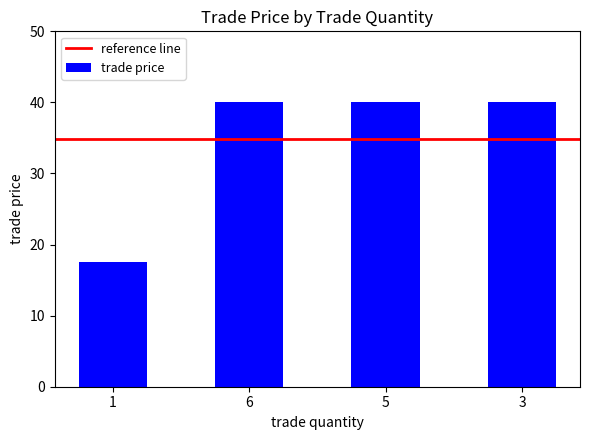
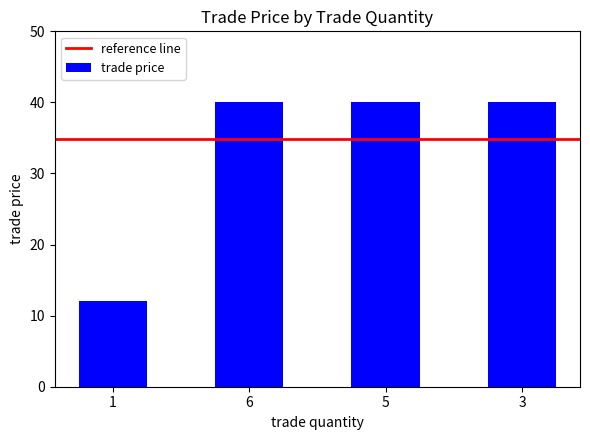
  {
-   "1": 18,
+   "1": 12,
    "6": 40,
    "5": 40,
    "3": 40
  }
